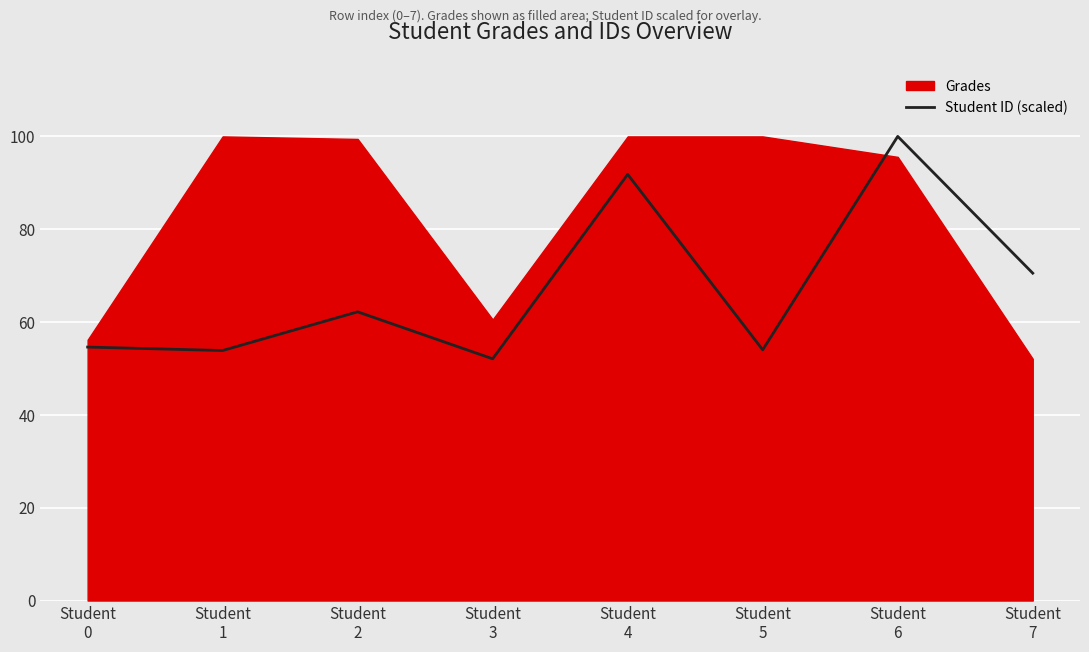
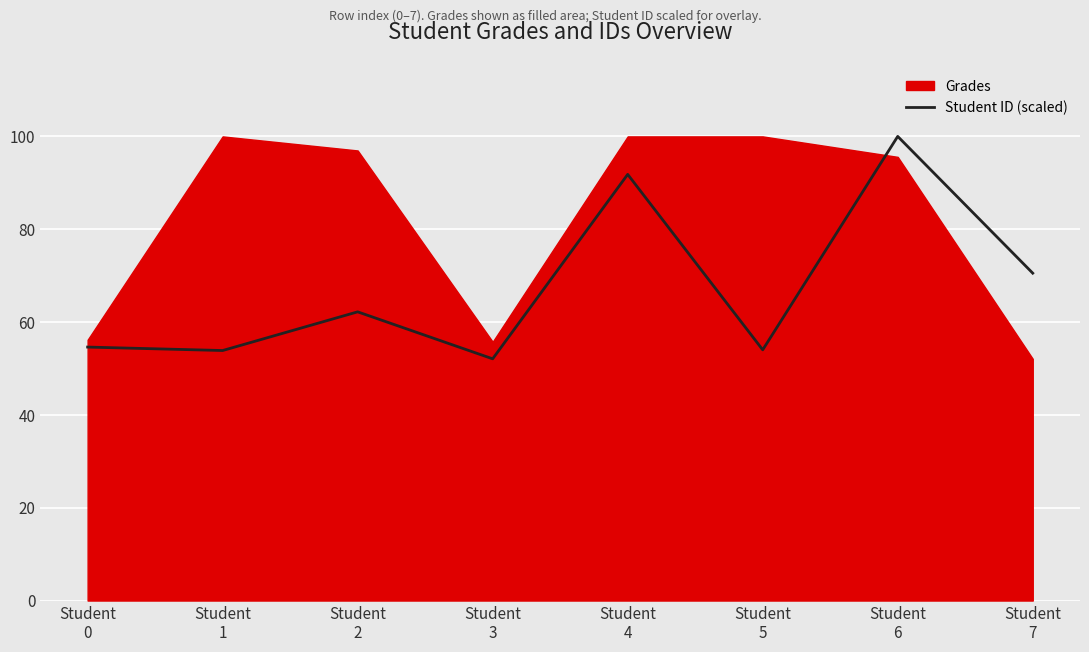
  {
    "Student ID (scaled)": {
      "Student 0": 55,
      "Student 1": 54,
      "Student 2": 62,
      "Student 3": 52,
      "Student 4": 92,
      "Student 5": 54,
      "Student 6": 100,
      "Student 7": 71
    },
    "Grades": {
      "Student 0": 56,
      "Student 1": 100,
-     "Student 2": 99,
-     "Student 3": 61,
+     "Student 2": 97,
+     "Student 3": 56,
      "Student 4": 100,
      "Student 5": 100,
      "Student 6": 96,
      "Student 7": 52
    }
  }
